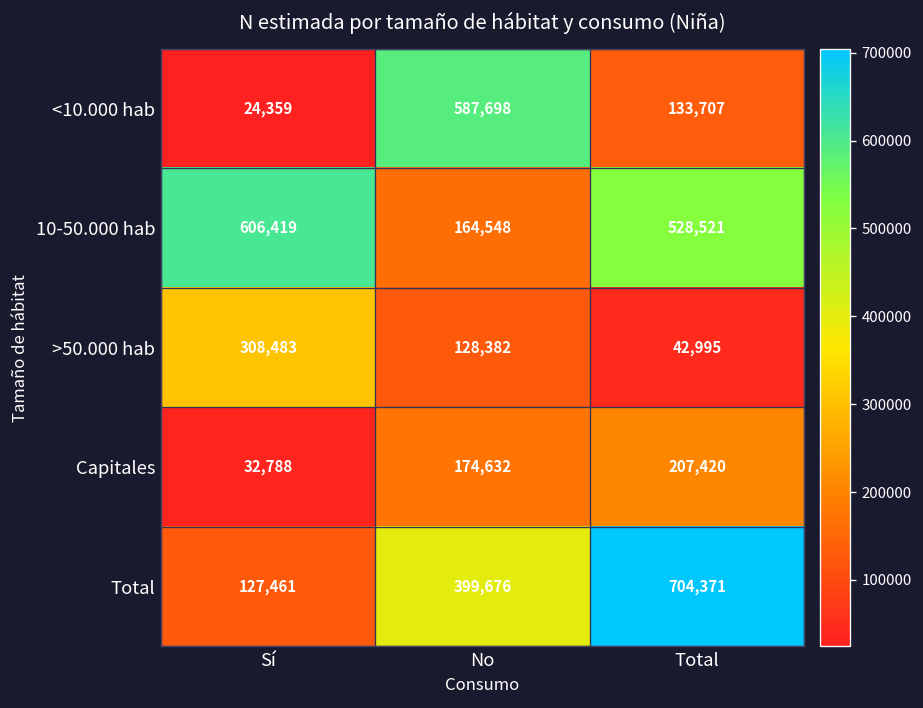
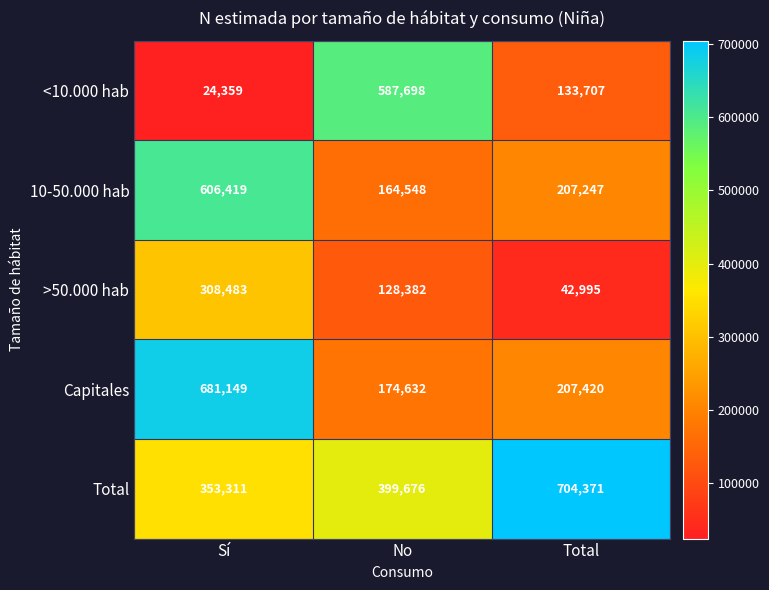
  {
    "<10.000 hab": {
      "Sí": "24,359",
      "No": "587,698",
      "Total": "133,707"
    },
    "10-50.000 hab": {
      "Sí": "606,419",
      "No": "164,548",
-     "Total": "528,521"
+     "Total": "207,247"
    },
    ">50.000 hab": {
      "Sí": "308,483",
      "No": "128,382",
      "Total": "42,995"
    },
    "Capitales": {
-     "Sí": "32,788",
+     "Sí": "681,149",
      "No": "174,632",
      "Total": "207,420"
    },
    "Total": {
-     "Sí": "127,461",
+     "Sí": "353,311",
      "No": "399,676",
      "Total": "704,371"
    }
  }
